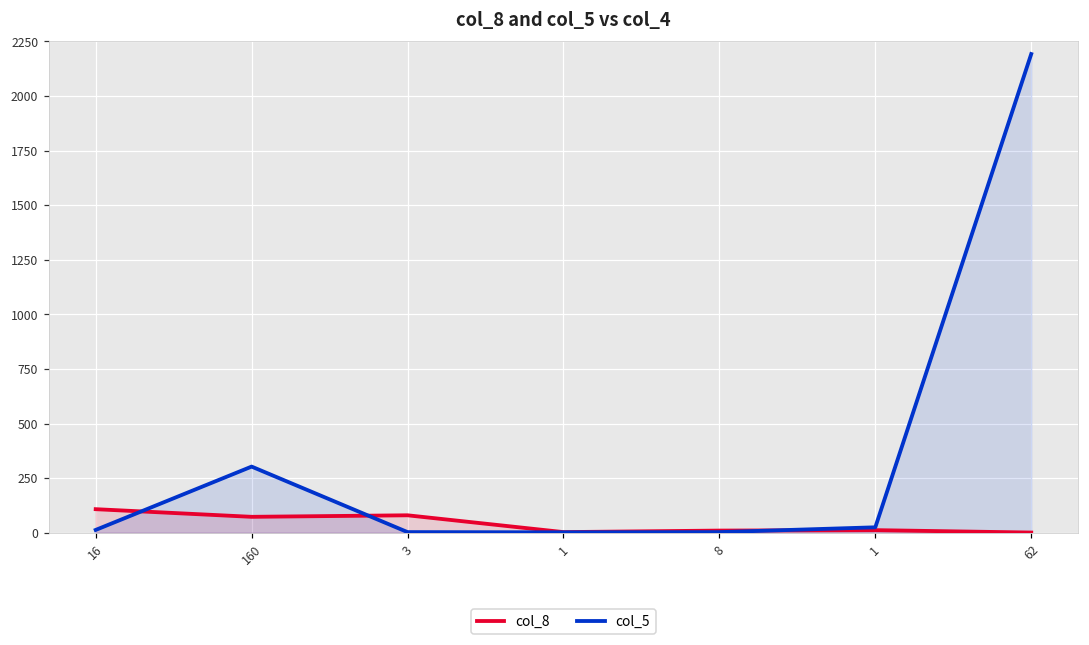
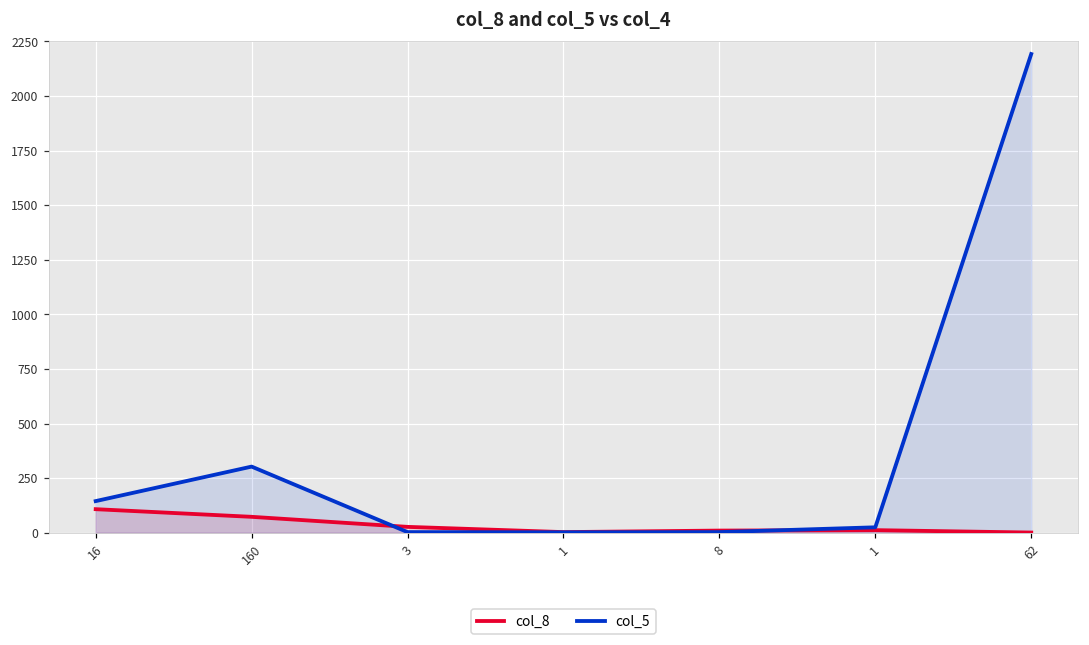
  {
    "col_8": {
      "16": 110,
      "160": 70,
-     "3": 80,
+     "3": 30,
      "62": 0
    },
    "col_5": {
-     "16": 10,
+     "16": 150,
      "160": 300,
      "3": 0,
      "62": 2190
    }
  }
